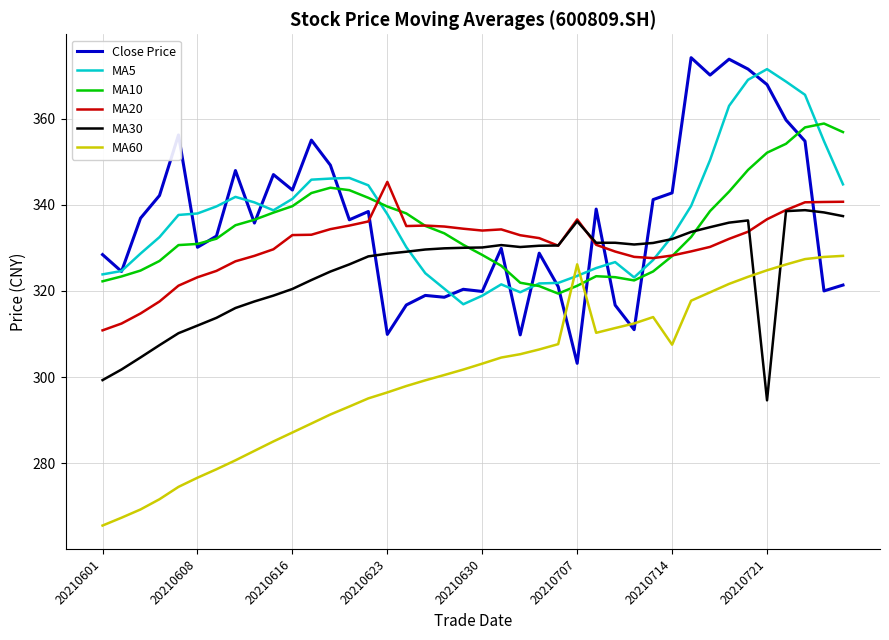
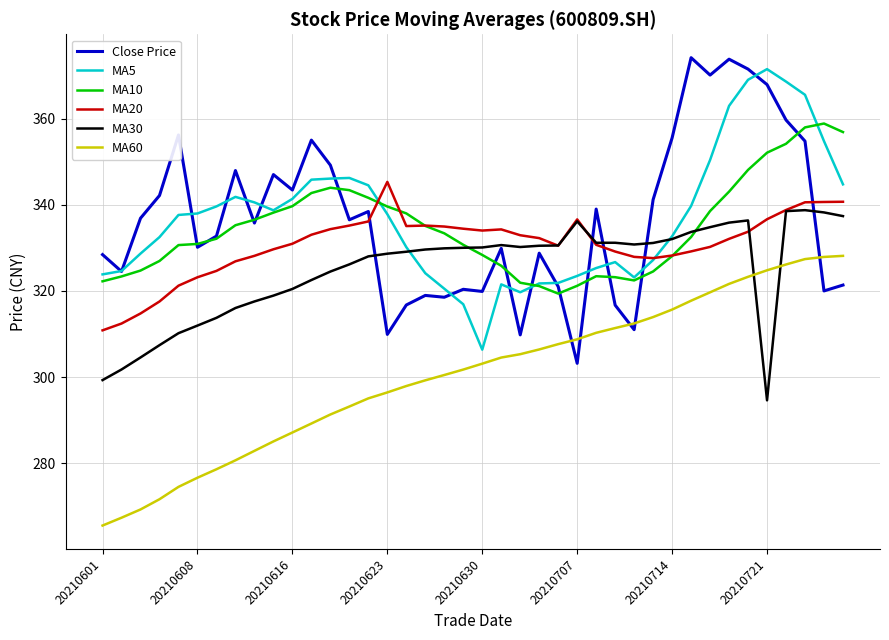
  {
    "Close Price": {
      "20210601": 328,
      "20210608": 330,
      "20210616": 343,
      "20210623": 310,
      "20210630": 320,
      "20210707": 303,
-     "20210714": 343,
+     "20210714": 356,
      "20210721": 368
    },
    "MA5": {
      "20210601": 324,
      "20210608": 338,
      "20210616": 341,
      "20210623": 338,
-     "20210630": 319,
+     "20210630": 306,
      "20210707": 323,
      "20210714": 333,
      "20210721": 371
    },
    "MA10": {
      "20210601": 322,
      "20210608": 331,
      "20210616": 340,
      "20210623": 340,
      "20210630": 328,
      "20210707": 321,
      "20210721": 352
    },
    "MA20": {
      "20210601": 311,
      "20210608": 323,
-     "20210616": 333,
+     "20210616": 331,
      "20210623": 345,
      "20210630": 334,
      "20210721": 337
    },
    "MA30": {
      "20210601": 299,
      "20210608": 312,
      "20210616": 320,
      "20210623": 329,
      "20210630": 330,
      "20210714": 332,
      "20210721": 295
    },
    "MA60": {
      "20210601": 266,
      "20210608": 277,
      "20210616": 287,
      "20210623": 296,
      "20210630": 303,
-     "20210707": 326,
-     "20210714": 308,
+     "20210707": 309,
+     "20210714": 316,
      "20210721": 325
    }
  }
